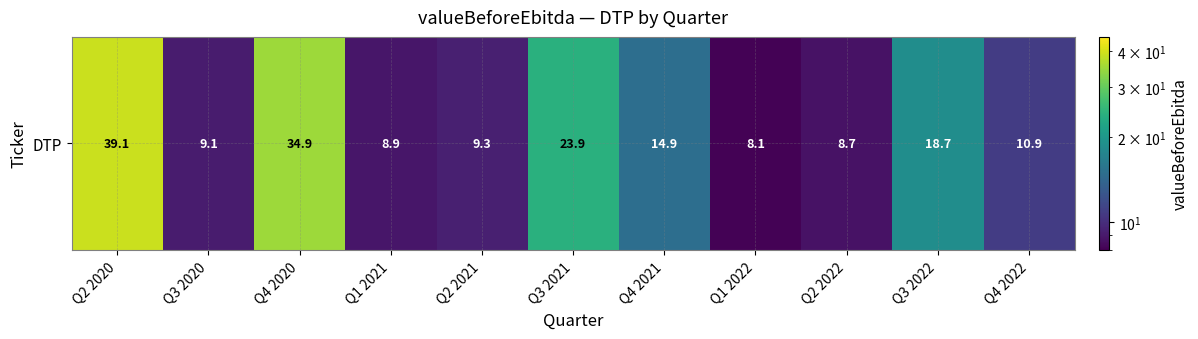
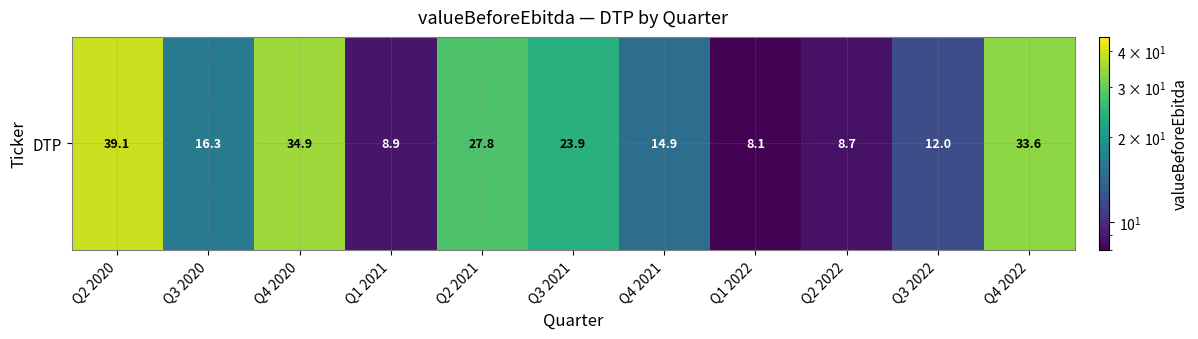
  {
    "DTP": {
      "Q2 2020": 39.1,
-     "Q3 2020": 9.1,
+     "Q3 2020": 16.3,
      "Q4 2020": 34.9,
      "Q1 2021": 8.9,
-     "Q2 2021": 9.3,
+     "Q2 2021": 27.8,
      "Q3 2021": 23.9,
      "Q4 2021": 14.9,
      "Q1 2022": 8.1,
      "Q2 2022": 8.7,
-     "Q3 2022": 18.7,
-     "Q4 2022": 10.9
+     "Q3 2022": 12.0,
+     "Q4 2022": 33.6
    }
  }
